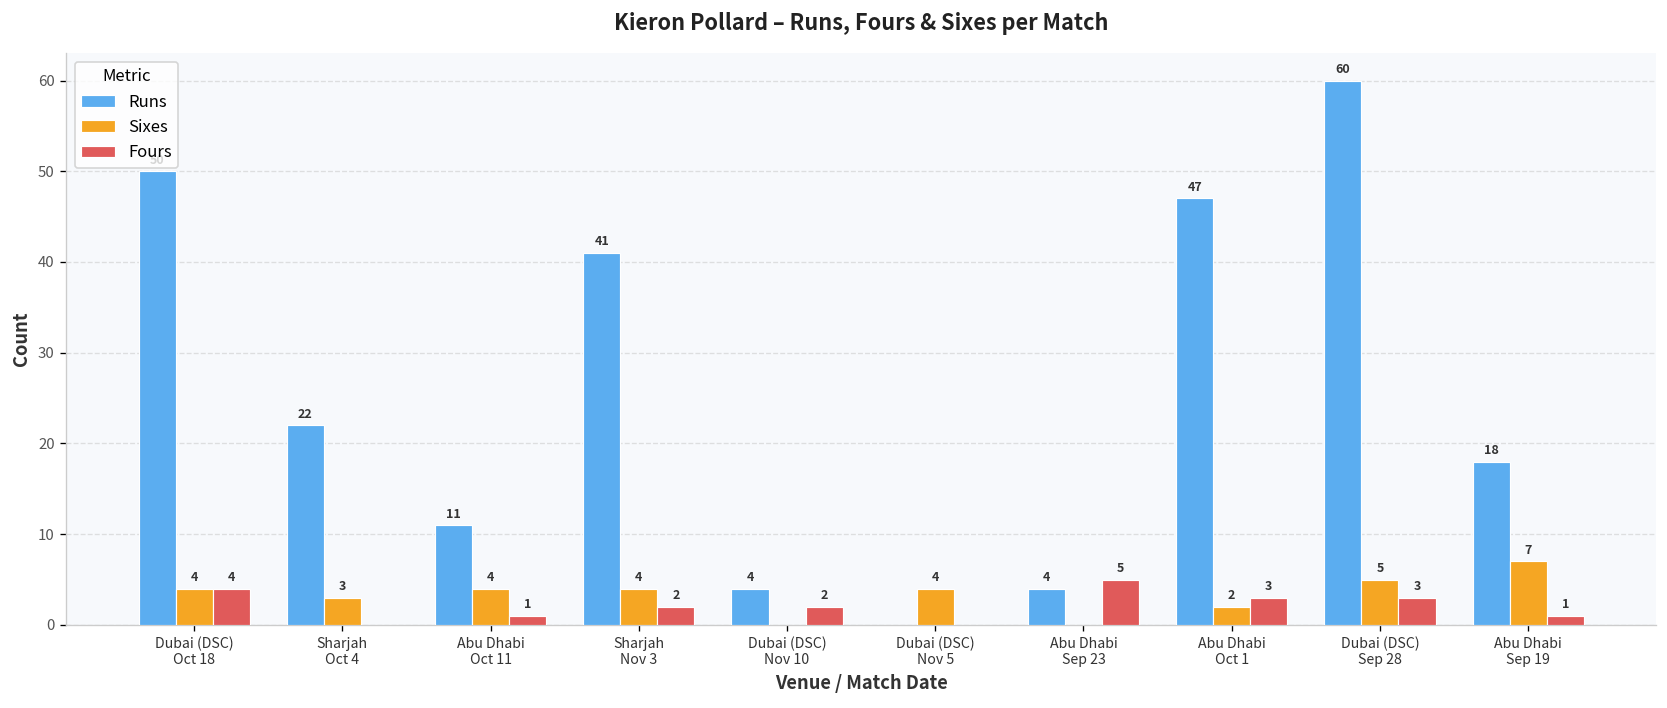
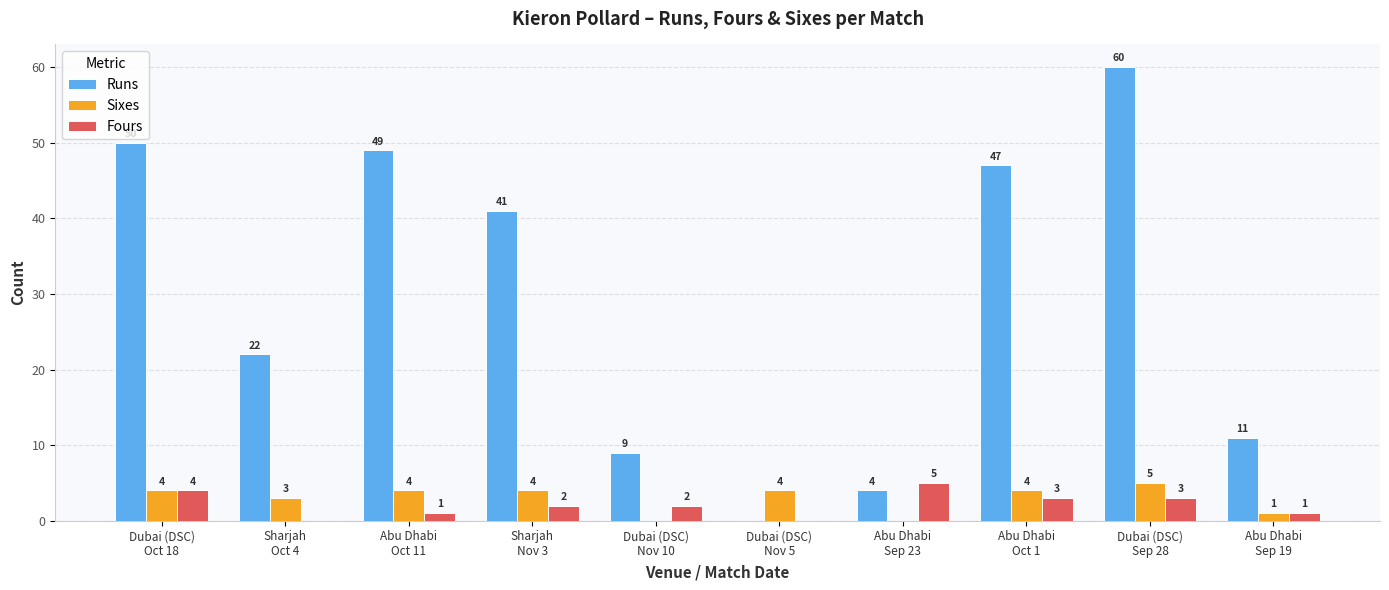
  {
    "Runs": {
      "Sharjah Oct 4": 22,
-     "Abu Dhabi Oct 11": 11,
+     "Abu Dhabi Oct 11": 49,
      "Sharjah Nov 3": 41,
-     "Dubai (DSC) Nov 10": 4,
+     "Dubai (DSC) Nov 10": 9,
      "Abu Dhabi Sep 23": 4,
      "Abu Dhabi Oct 1": 47,
      "Dubai (DSC) Sep 28": 60,
-     "Abu Dhabi Sep 19": 18
+     "Abu Dhabi Sep 19": 11
    },
    "Sixes": {
      "Dubai (DSC) Oct 18": 4,
      "Sharjah Oct 4": 3,
      "Abu Dhabi Oct 11": 4,
      "Sharjah Nov 3": 4,
      "Dubai (DSC) Nov 5": 4,
-     "Abu Dhabi Oct 1": 2,
+     "Abu Dhabi Oct 1": 4,
      "Dubai (DSC) Sep 28": 5,
-     "Abu Dhabi Sep 19": 7
+     "Abu Dhabi Sep 19": 1
    },
    "Fours": {
      "Dubai (DSC) Oct 18": 4,
      "Abu Dhabi Oct 11": 1,
      "Sharjah Nov 3": 2,
      "Dubai (DSC) Nov 10": 2,
      "Abu Dhabi Sep 23": 5,
      "Abu Dhabi Oct 1": 3,
      "Dubai (DSC) Sep 28": 3,
      "Abu Dhabi Sep 19": 1
    }
  }
